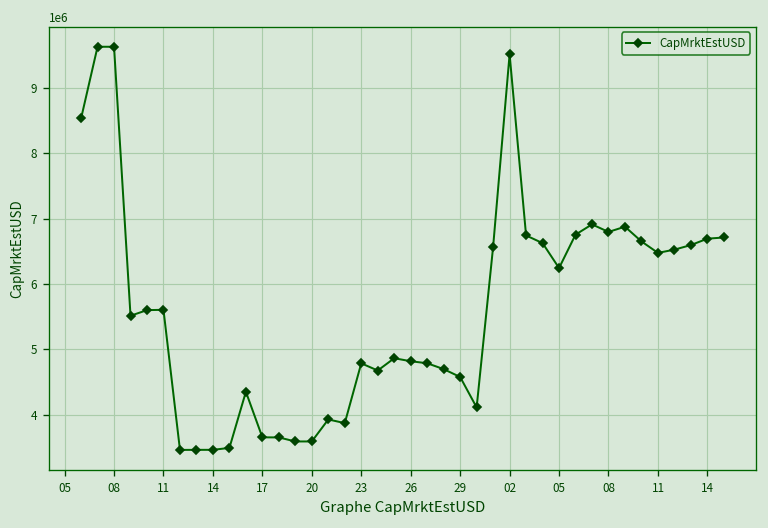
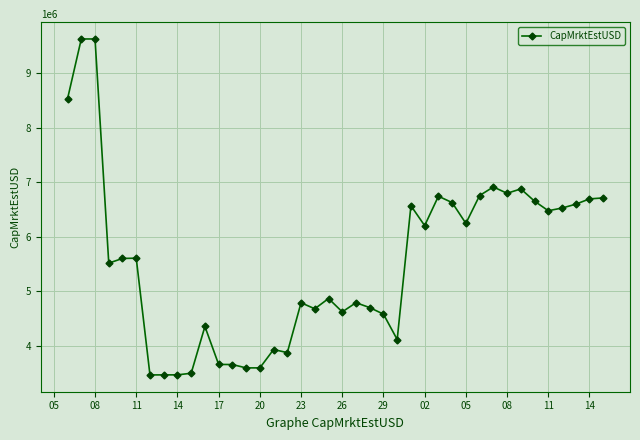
  {
    "17": 3700000,
    "20": 3600000,
    "23": 4800000,
-   "26": 4800000,
+   "26": 4600000,
    "29": 4600000,
-   "02": 9500000,
+   "02": 6200000,
    "05": 6200000
  }
